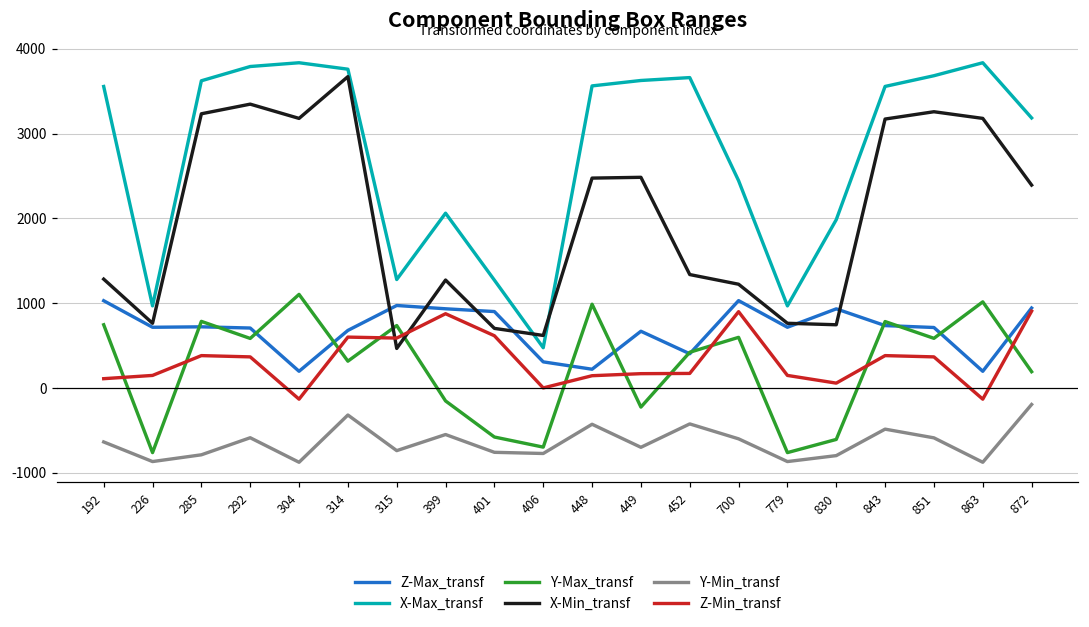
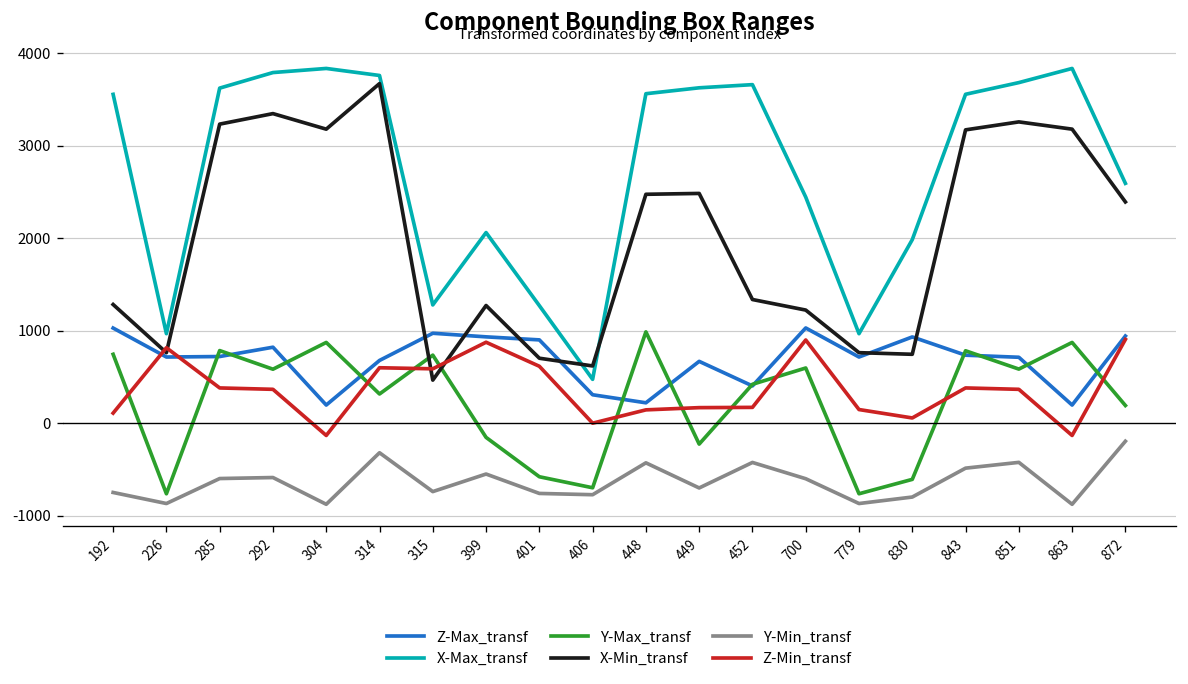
  {
    "Z-Max_transf": {
      "192": 1000,
      "226": 700,
      "285": 700,
-     "292": 700,
+     "292": 800,
      "304": 200,
      "314": 700,
      "315": 1000,
      "399": 900,
      "401": 900,
      "406": 300,
      "448": 200,
      "449": 700,
      "700": 1000,
      "779": 700,
      "830": 900,
      "843": 700,
      "851": 700,
      "863": 200,
      "872": 900
    },
    "X-Max_transf": {
      "192": 3600,
      "226": 1000,
      "285": 3600,
      "292": 3800,
      "304": 3800,
      "314": 3800,
      "315": 1300,
      "399": 2100,
      "401": 1300,
      "406": 500,
      "448": 3600,
      "449": 3600,
      "452": 3700,
      "700": 2400,
      "779": 1000,
      "830": 2000,
      "843": 3600,
      "851": 3700,
      "863": 3800,
-     "872": 3200
+     "872": 2600
    },
    "Y-Max_transf": {
      "192": 700,
      "226": -800,
      "285": 800,
      "292": 600,
-     "304": 1100,
+     "304": 900,
      "314": 300,
      "315": 700,
      "399": -200,
      "401": -600,
      "406": -700,
      "448": 1000,
      "449": -200,
      "700": 600,
      "779": -800,
      "830": -600,
      "843": 800,
      "851": 600,
-     "863": 1000,
+     "863": 900,
      "872": 200
    },
    "X-Min_transf": {
      "192": 1300,
      "226": 800,
      "285": 3200,
      "292": 3300,
      "304": 3200,
      "314": 3700,
      "315": 500,
      "399": 1300,
      "401": 700,
      "406": 600,
      "448": 2500,
      "449": 2500,
      "452": 1300,
      "700": 1200,
      "779": 800,
      "830": 700,
      "843": 3200,
      "851": 3300,
      "863": 3200,
      "872": 2400
    },
    "Y-Min_transf": {
-     "192": -600,
+     "192": -700,
      "226": -900,
-     "285": -800,
+     "285": -600,
      "292": -600,
      "304": -900,
      "314": -300,
      "315": -700,
      "399": -500,
      "401": -800,
      "406": -800,
      "448": -400,
      "449": -700,
      "452": -400,
      "700": -600,
      "779": -900,
      "830": -800,
      "843": -500,
-     "851": -600,
+     "851": -400,
      "863": -900,
      "872": -200
    },
    "Z-Min_transf": {
      "192": 100,
-     "226": 100,
+     "226": 800,
      "285": 400,
      "292": 400,
      "304": -100,
      "314": 600,
      "315": 600,
      "399": 900,
      "401": 600,
      "406": 0,
      "448": 100,
      "449": 200,
      "452": 200,
      "700": 900,
      "779": 100,
      "830": 100,
      "843": 400,
      "851": 400,
      "863": -100,
      "872": 900
    }
  }
